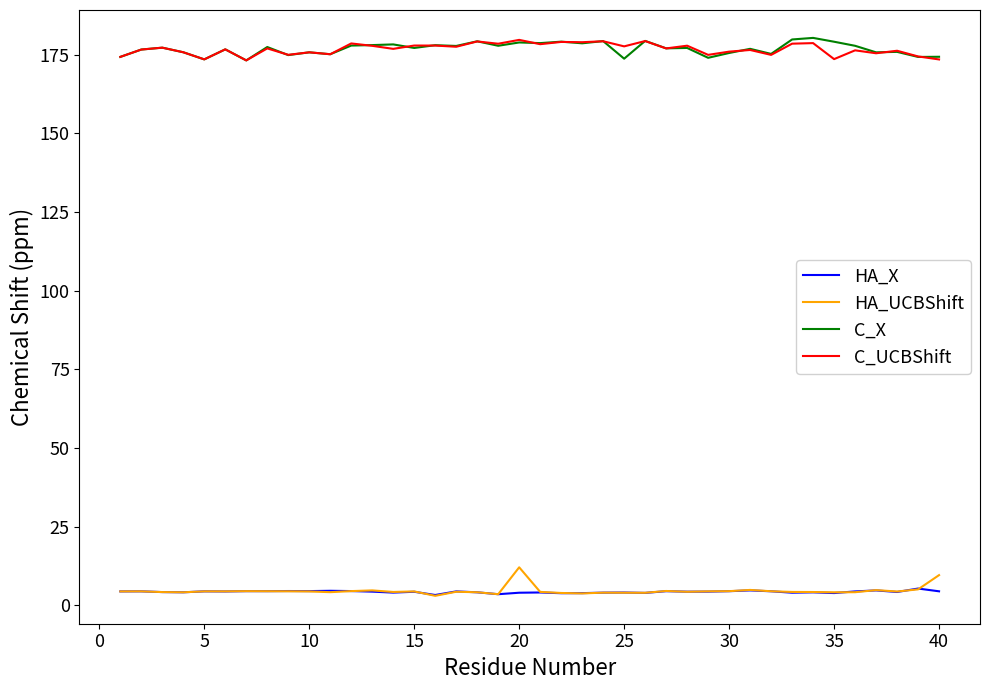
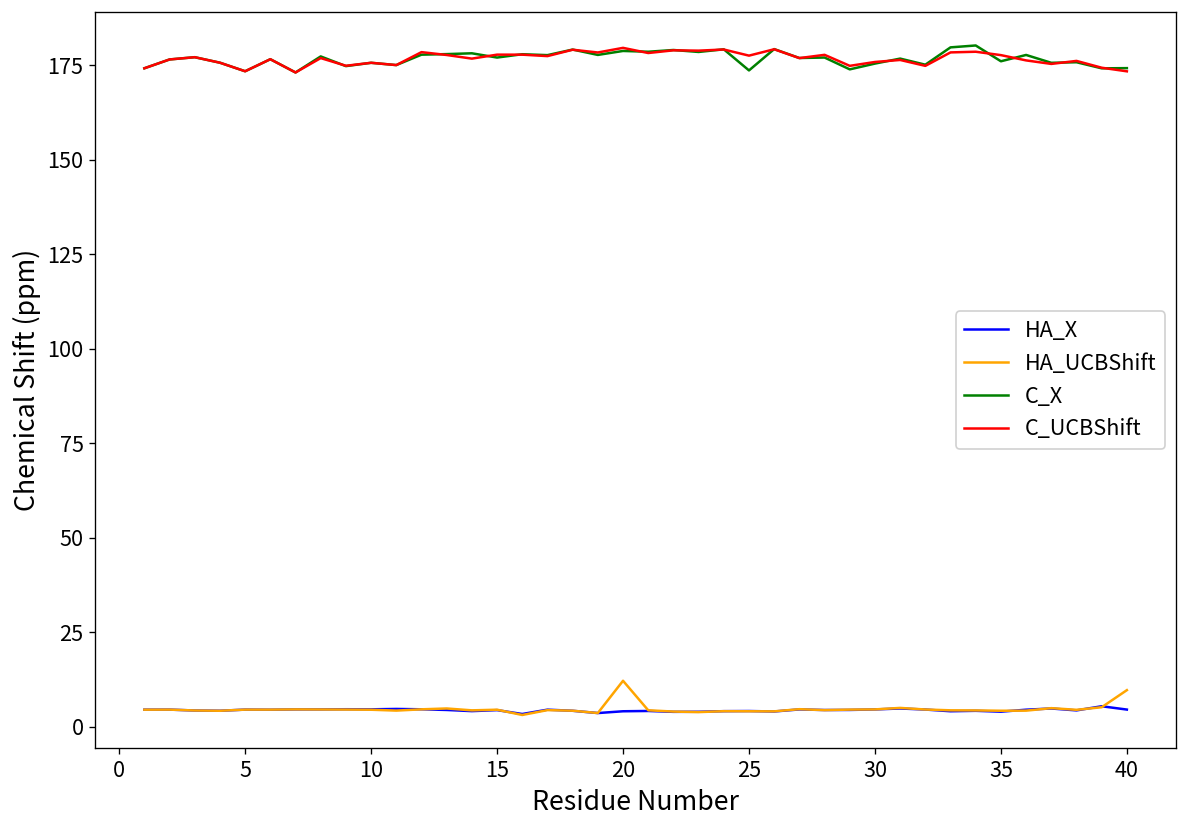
  {
    "HA_X": {
      "20": 4,
      "40": 4
    },
    "HA_UCBShift": {
      "20": 12,
      "40": 10
    },
    "C_X": {
      "20": 179,
      "25": 174,
-     "35": 179,
+     "35": 176,
      "40": 174
    },
    "C_UCBShift": {
      "20": 180,
      "25": 178,
-     "35": 174,
+     "35": 178,
      "40": 173
    }
  }
